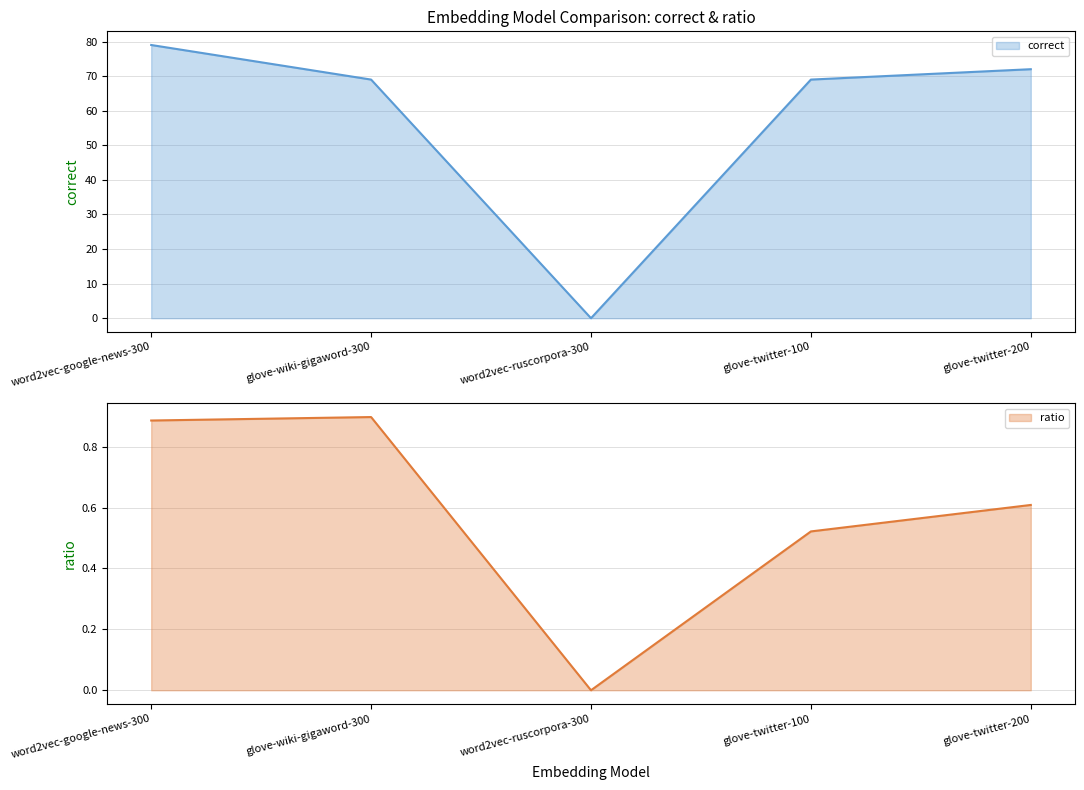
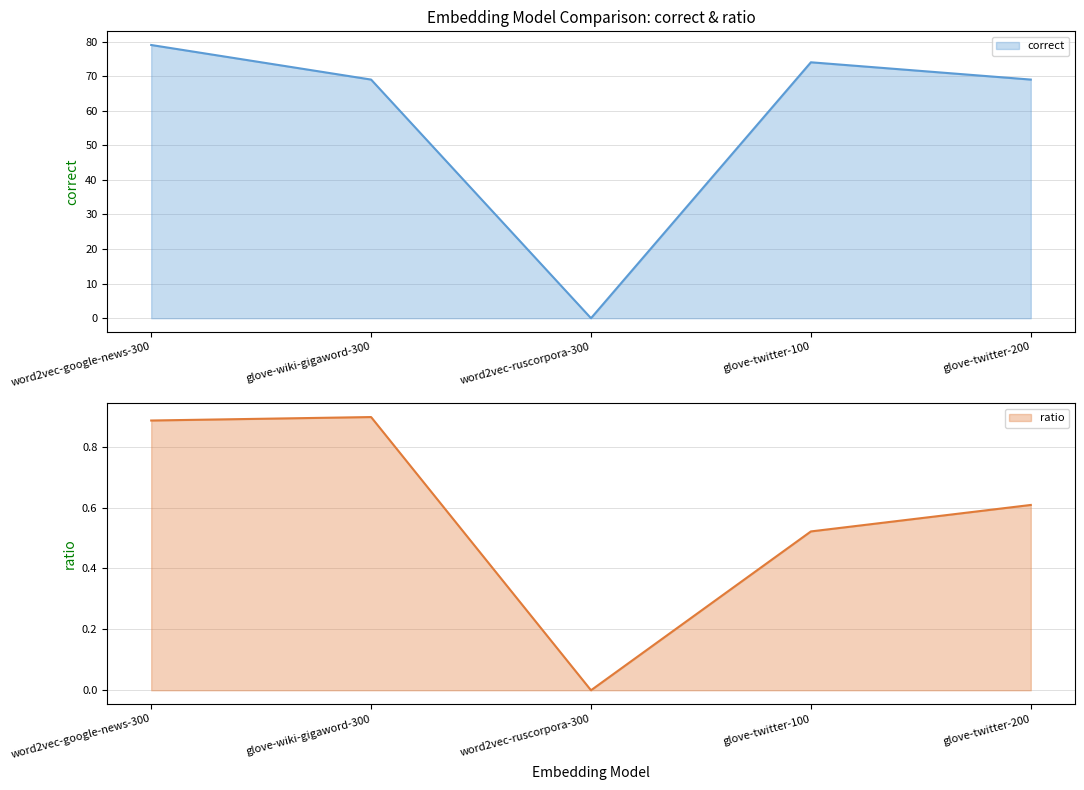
  {
    "Embedding Model Comparison: correct & ratio": {
      "word2vec-google-news-300": 79,
      "glove-wiki-gigaword-300": 69,
      "word2vec-ruscorpora-300": 0,
-     "glove-twitter-100": 69,
-     "glove-twitter-200": 72
+     "glove-twitter-100": 74,
+     "glove-twitter-200": 69
    }
  }
